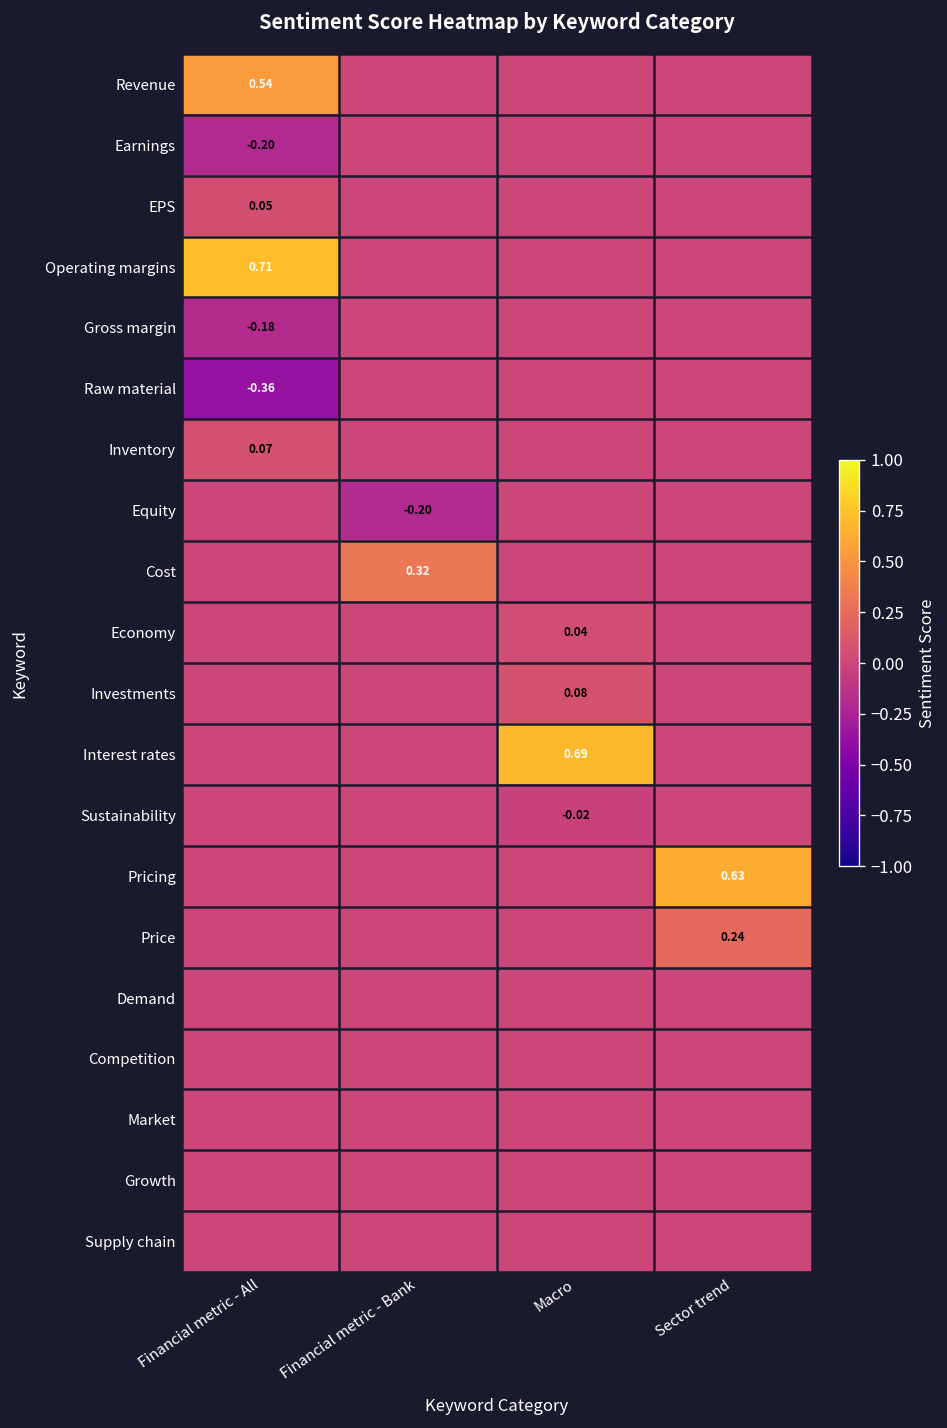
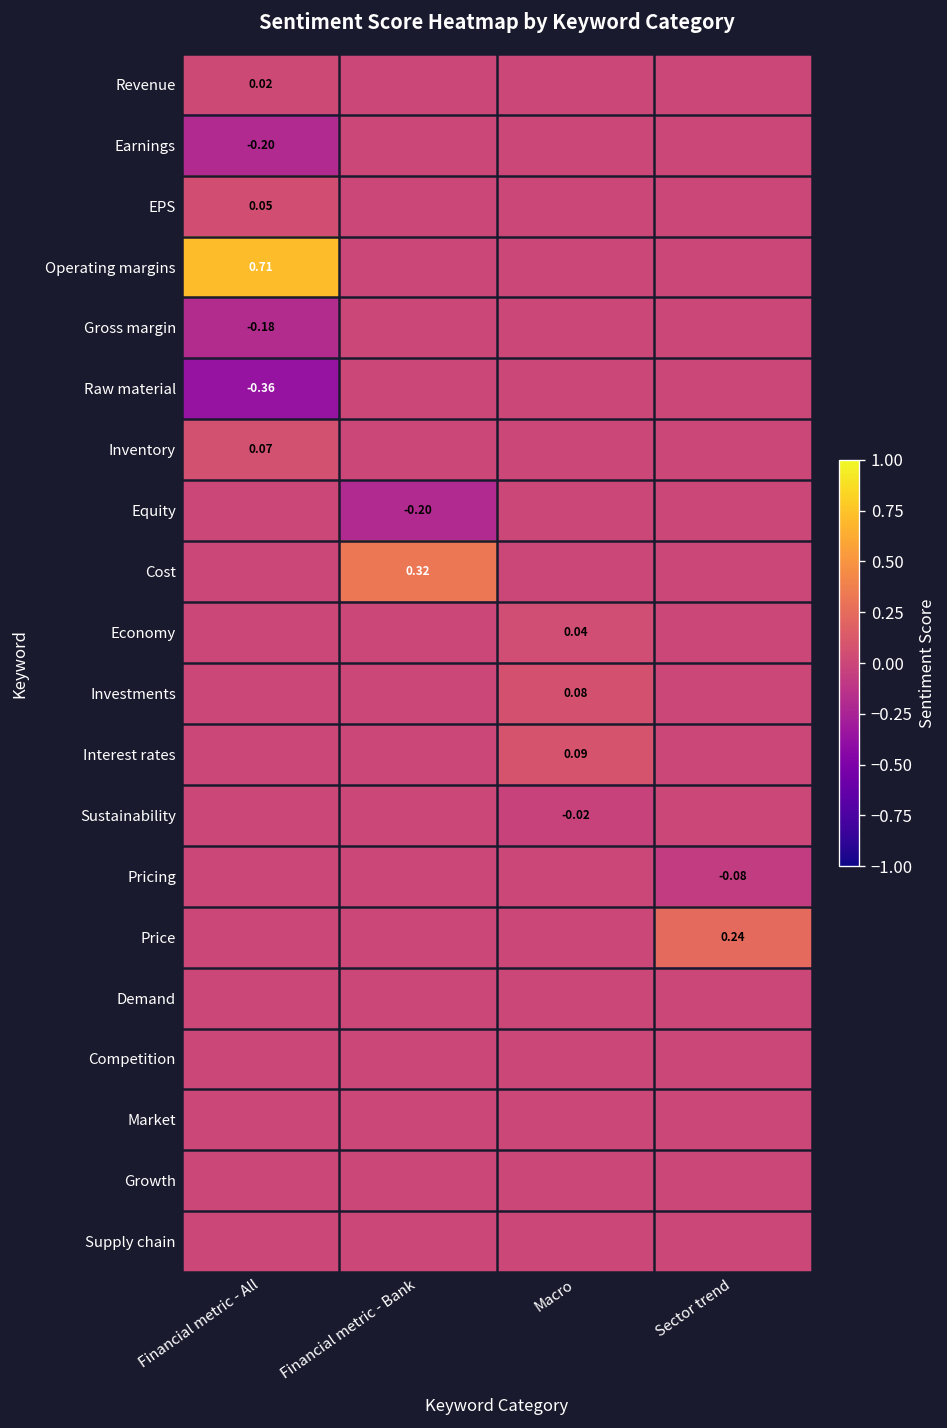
  {
    "Revenue": {
-     "Financial metric - All": 0.54
+     "Financial metric - All": 0.02
    },
    "Earnings": {
      "Financial metric - All": -0.20
    },
    "EPS": {
      "Financial metric - All": 0.05
    },
    "Operating margins": {
      "Financial metric - All": 0.71
    },
    "Gross margin": {
      "Financial metric - All": -0.18
    },
    "Raw material": {
      "Financial metric - All": -0.36
    },
    "Inventory": {
      "Financial metric - All": 0.07
    },
    "Equity": {
      "Financial metric - Bank": -0.20
    },
    "Cost": {
      "Financial metric - Bank": 0.32
    },
    "Economy": {
      "Macro": 0.04
    },
    "Investments": {
      "Macro": 0.08
    },
    "Interest rates": {
-     "Macro": 0.69
+     "Macro": 0.09
    },
    "Sustainability": {
      "Macro": -0.02
    },
    "Pricing": {
-     "Sector trend": 0.63
+     "Sector trend": -0.08
    },
    "Price": {
      "Sector trend": 0.24
    }
  }
